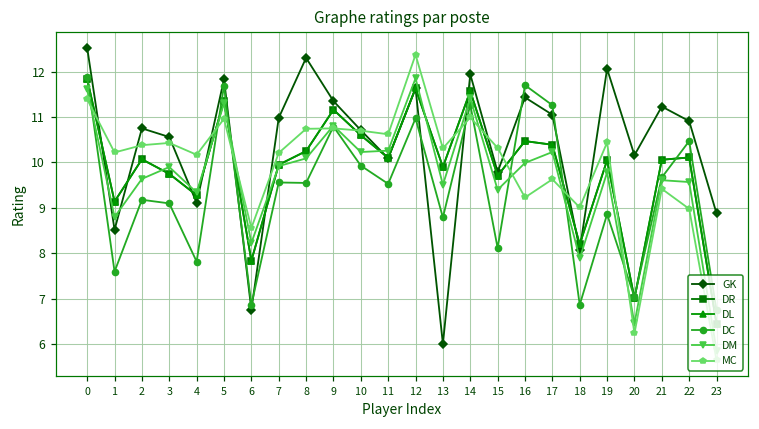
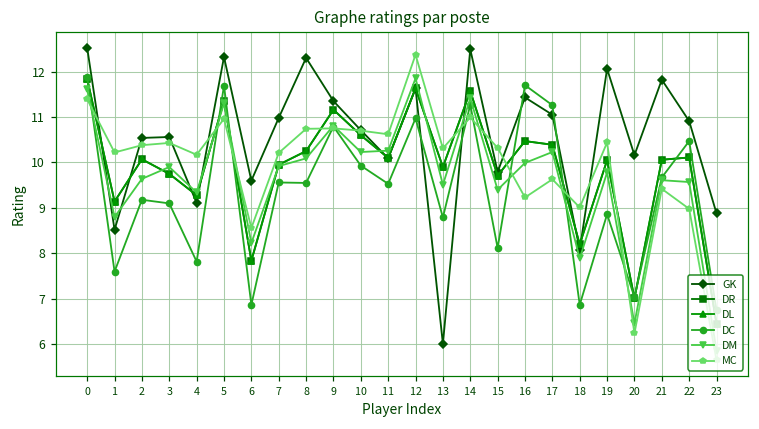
  {
    "GK": {
      "0": 12.5,
      "1": 8.5,
-     "2": 10.8,
+     "2": 10.5,
      "3": 10.6,
      "4": 9.1,
-     "5": 11.8,
-     "6": 6.8,
+     "5": 12.3,
+     "6": 9.6,
      "7": 11.0,
      "8": 12.3,
      "9": 11.4,
      "13": 6.0,
-     "14": 11.9,
+     "14": 12.5,
      "15": 9.8,
      "16": 11.4,
      "17": 11.1,
      "18": 8.1,
      "19": 12.1,
      "20": 10.2,
-     "21": 11.2,
+     "21": 11.8,
      "22": 10.9,
      "23": 8.9
    }
  }
